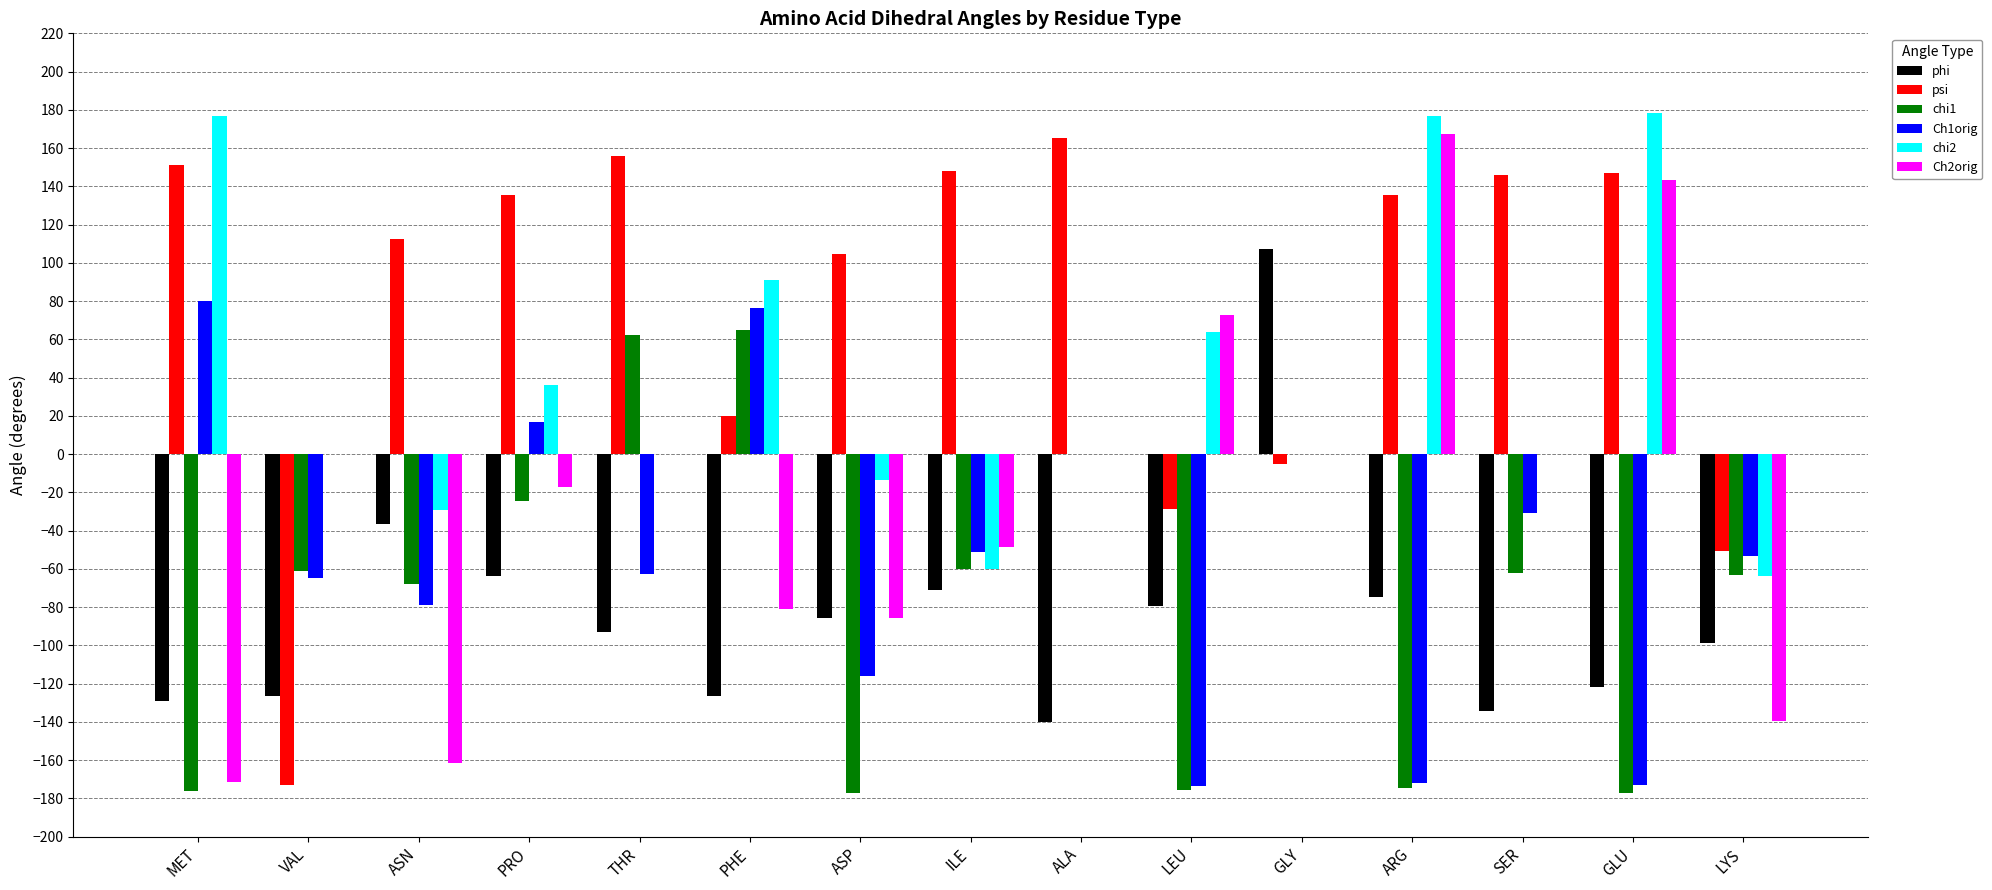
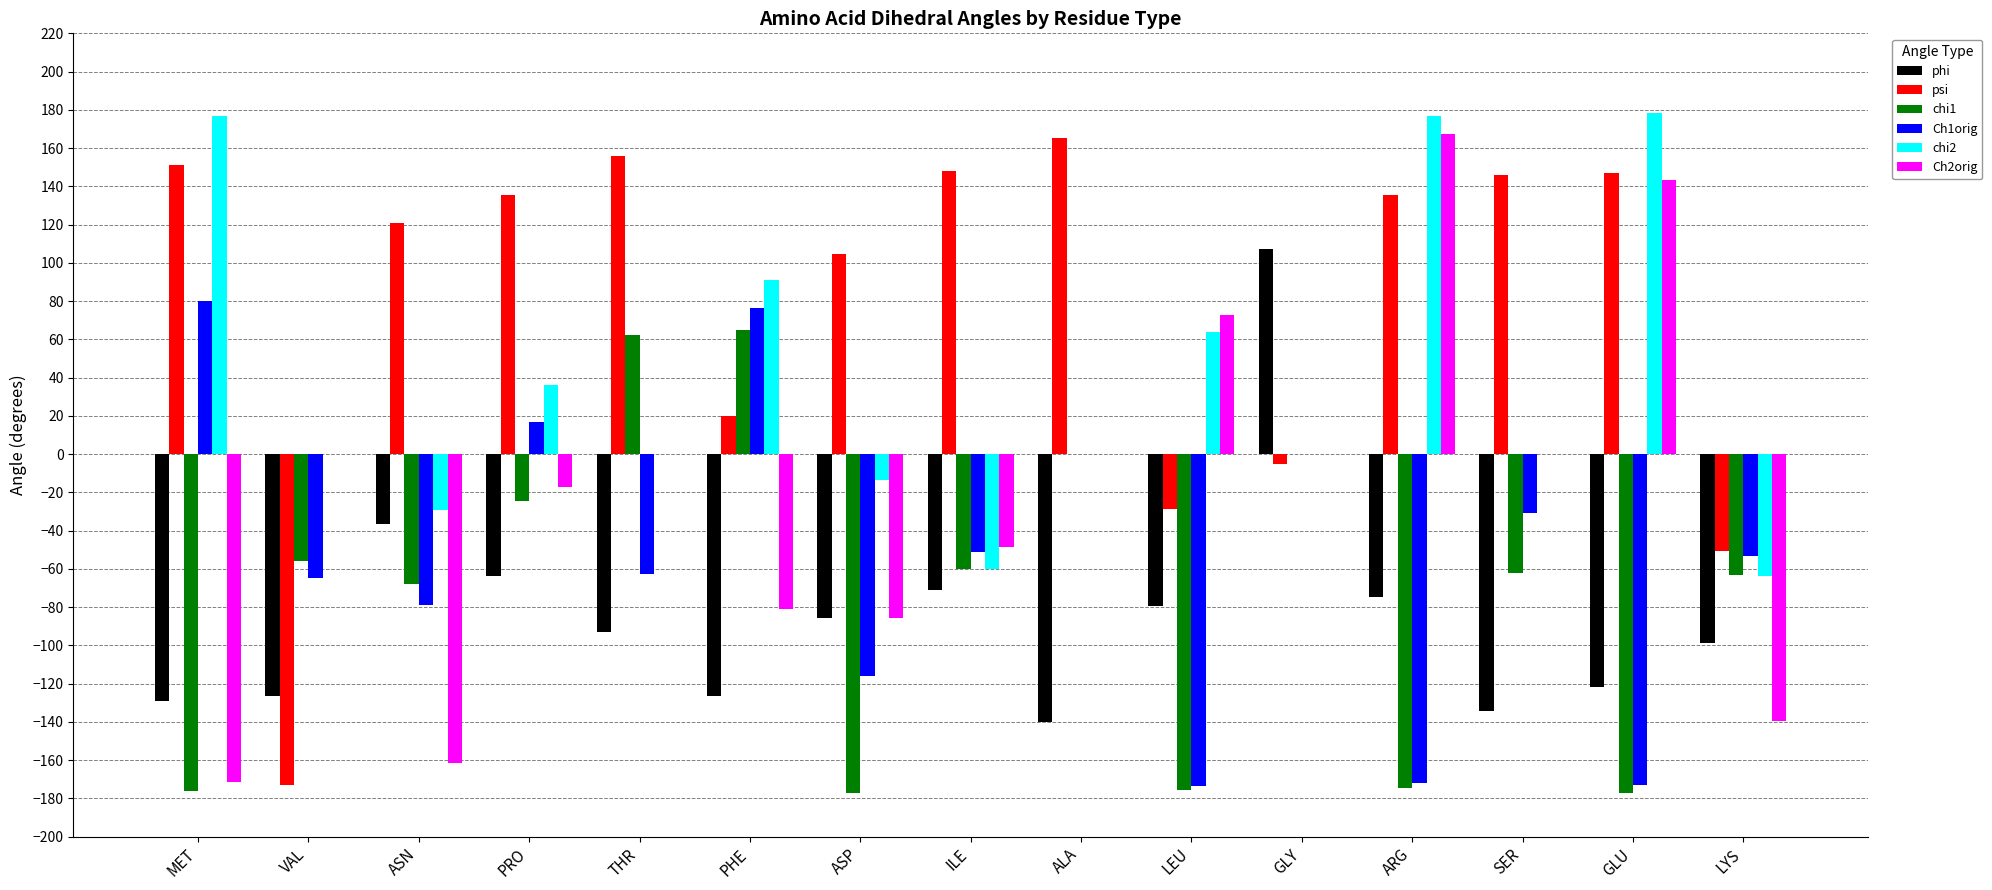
  {
    "phi": {
      "MET": -129,
      "VAL": -126,
      "ASN": -36,
      "PRO": -63,
      "THR": -93,
      "PHE": -126,
      "ASP": -86,
      "ILE": -71,
      "ALA": -140,
      "LEU": -79,
      "GLY": 107,
      "ARG": -75,
      "SER": -134,
      "GLU": -122,
      "LYS": -99
    },
    "psi": {
      "MET": 151,
      "VAL": -173,
-     "ASN": 112,
+     "ASN": 121,
      "PRO": 136,
      "THR": 156,
      "PHE": 20,
      "ASP": 105,
      "ILE": 148,
      "ALA": 165,
      "LEU": -29,
      "GLY": -5,
      "ARG": 135,
      "SER": 146,
      "GLU": 147,
      "LYS": -51
    },
    "chi1": {
      "MET": -176,
-     "VAL": -61,
+     "VAL": -56,
      "ASN": -68,
      "PRO": -24,
      "THR": 62,
      "PHE": 65,
      "ASP": -177,
      "ILE": -60,
      "ALA": 0,
      "LEU": -176,
      "GLY": 0,
      "ARG": -175,
      "SER": -62,
      "GLU": -177,
      "LYS": -63
    },
    "Ch1orig": {
      "MET": 80,
      "VAL": -65,
      "ASN": -79,
      "PRO": 17,
      "THR": -62,
      "PHE": 77,
      "ASP": -116,
      "ILE": -51,
      "ALA": 0,
      "LEU": -173,
      "GLY": 0,
      "ARG": -172,
      "SER": -31,
      "GLU": -173,
      "LYS": -53
    },
    "chi2": {
      "MET": 177,
      "VAL": 0,
      "ASN": -29,
      "PRO": 36,
      "THR": 0,
      "PHE": 91,
      "ASP": -13,
      "ILE": -60,
      "ALA": 0,
      "LEU": 64,
      "GLY": 0,
      "ARG": 177,
      "SER": 0,
      "GLU": 179,
      "LYS": -64
    },
    "Ch2orig": {
      "MET": -171,
      "VAL": 0,
      "ASN": -161,
      "PRO": -17,
      "THR": 0,
      "PHE": -81,
      "ASP": -86,
      "ILE": -49,
      "ALA": 0,
      "LEU": 73,
      "GLY": 0,
      "ARG": 167,
      "SER": 0,
      "GLU": 143,
      "LYS": -140
    }
  }
